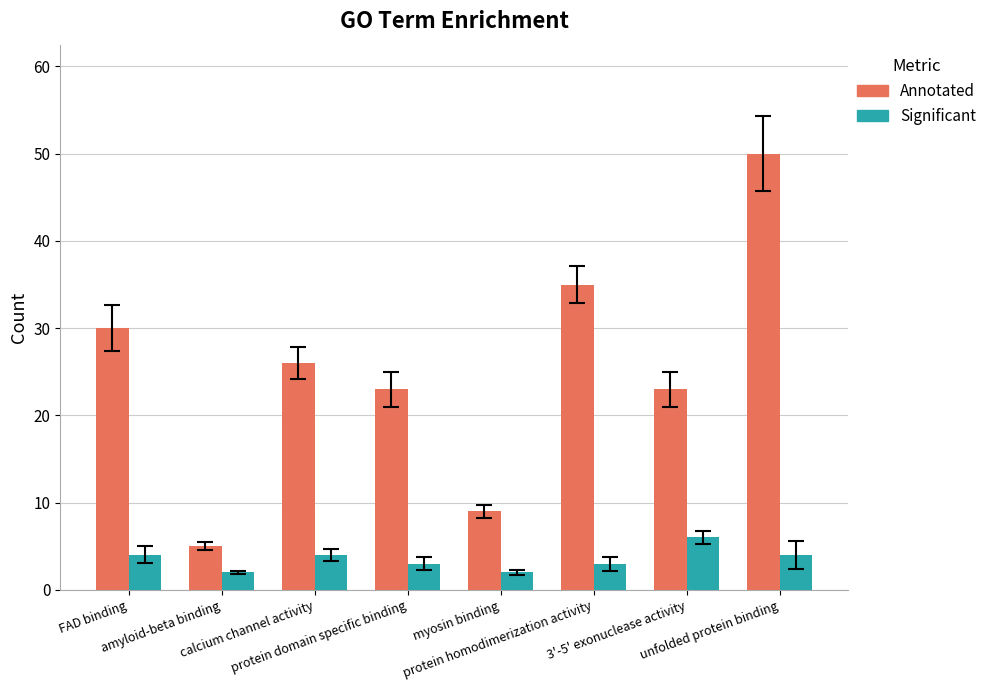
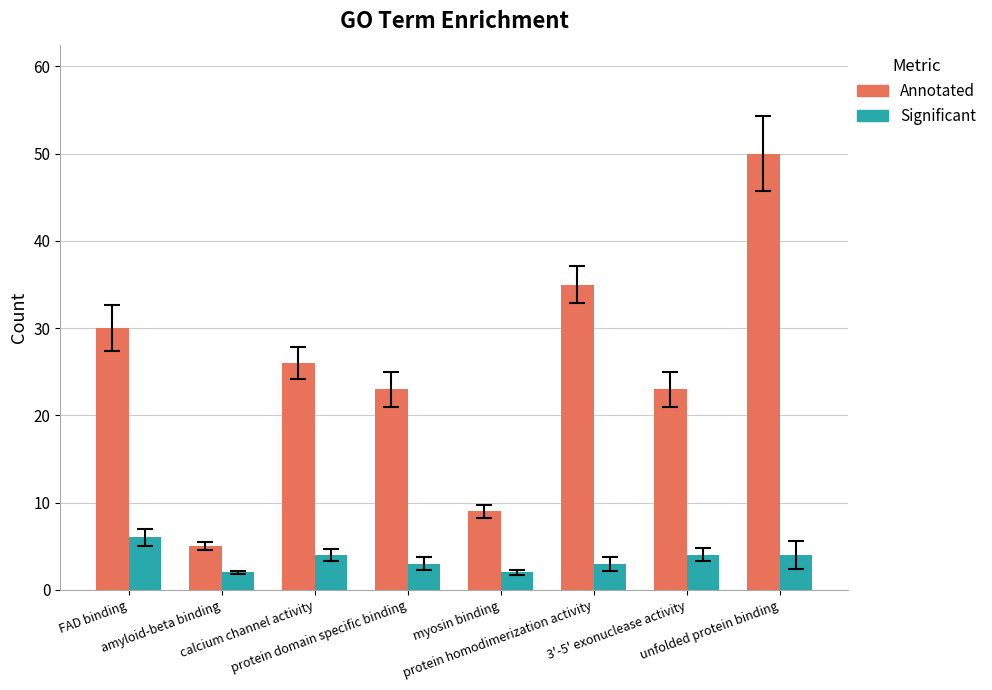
  {
    "Annotated": {
      "FAD binding": 30,
      "amyloid-beta binding": 5,
      "calcium channel activity": 26,
      "protein domain specific binding": 23,
      "myosin binding": 9,
      "protein homodimerization activity": 35,
      "3'-5' exonuclease activity": 23,
      "unfolded protein binding": 50
    },
    "Significant": {
-     "FAD binding": 4,
+     "FAD binding": 6,
      "amyloid-beta binding": 2,
      "calcium channel activity": 4,
      "protein domain specific binding": 3,
      "myosin binding": 2,
      "protein homodimerization activity": 3,
-     "3'-5' exonuclease activity": 6,
+     "3'-5' exonuclease activity": 4,
      "unfolded protein binding": 4
    }
  }
